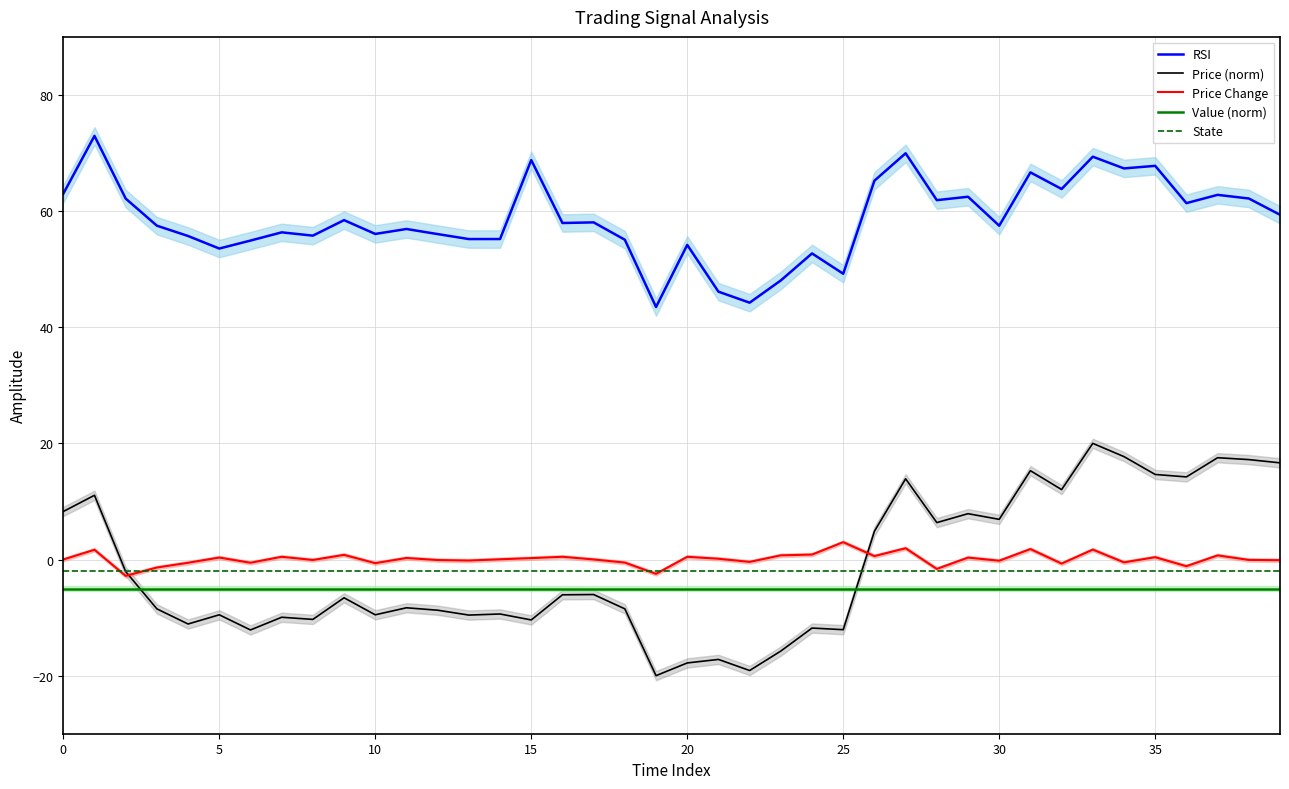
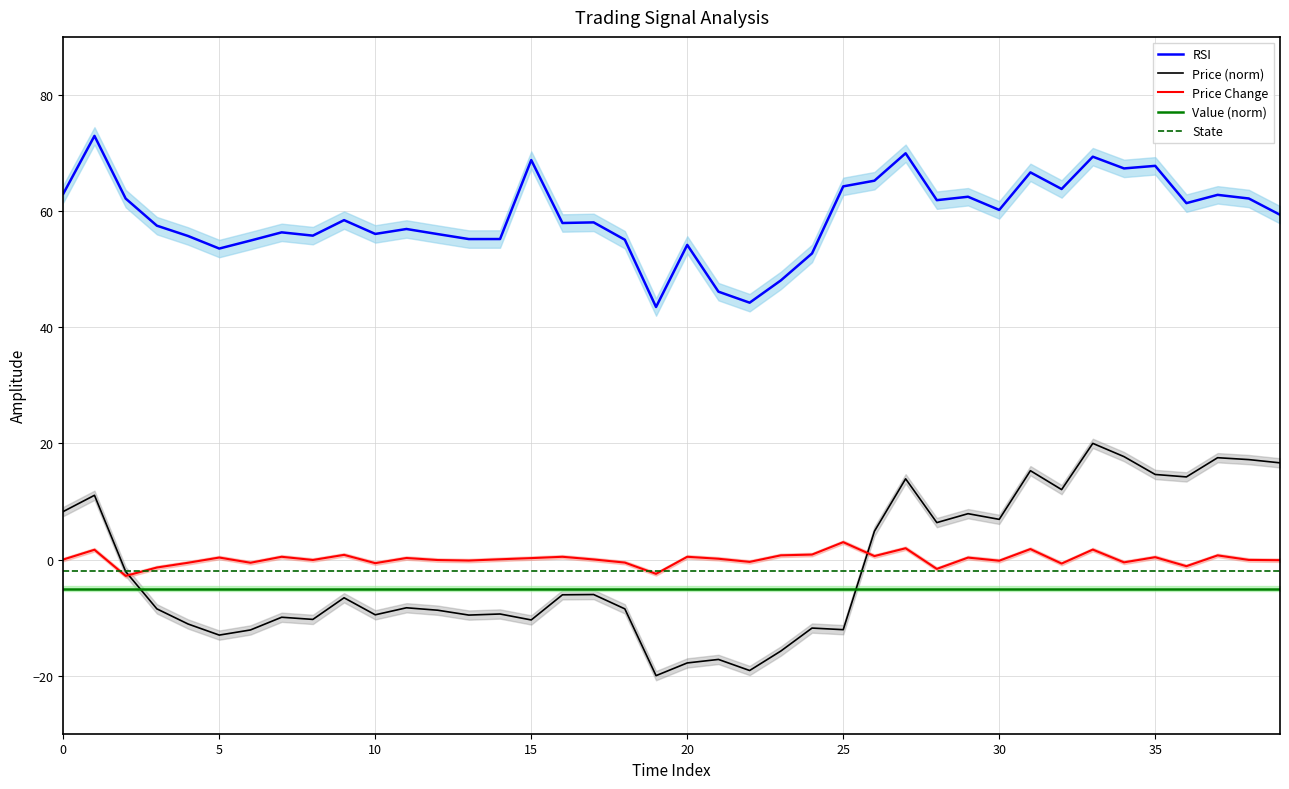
  {
    "RSI": {
      "0": 63,
      "5": 54,
      "10": 56,
      "15": 69,
      "20": 54,
-     "25": 49,
-     "30": 57,
+     "25": 64,
+     "30": 60,
      "35": 68
    },
    "Price (norm)": {
      "0": 8,
-     "5": -10,
+     "5": -13,
      "10": -10,
      "15": -10,
      "20": -18,
      "25": -12,
      "30": 7,
      "35": 15
    }
  }
